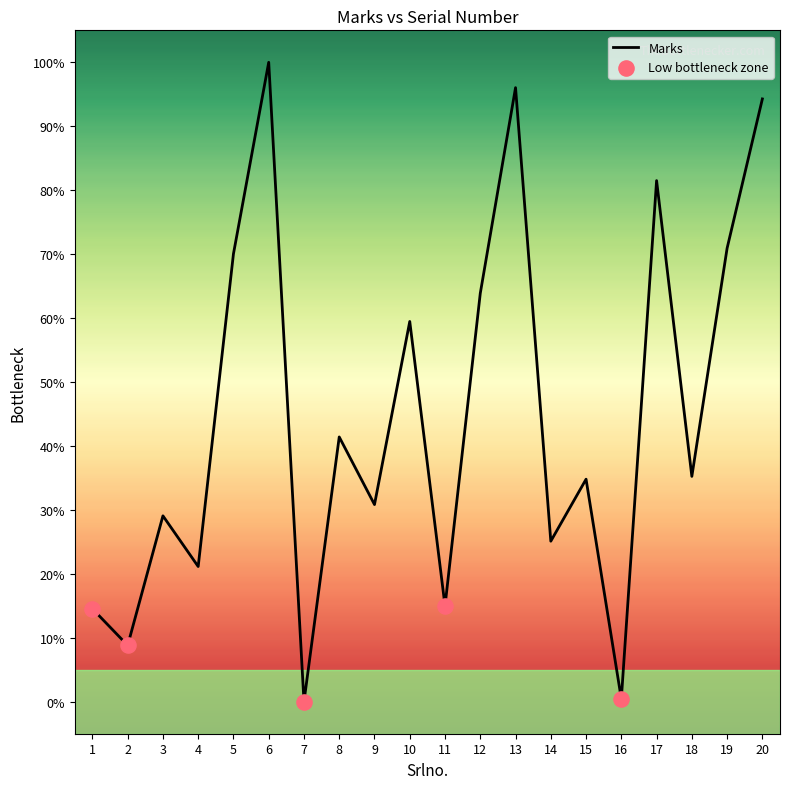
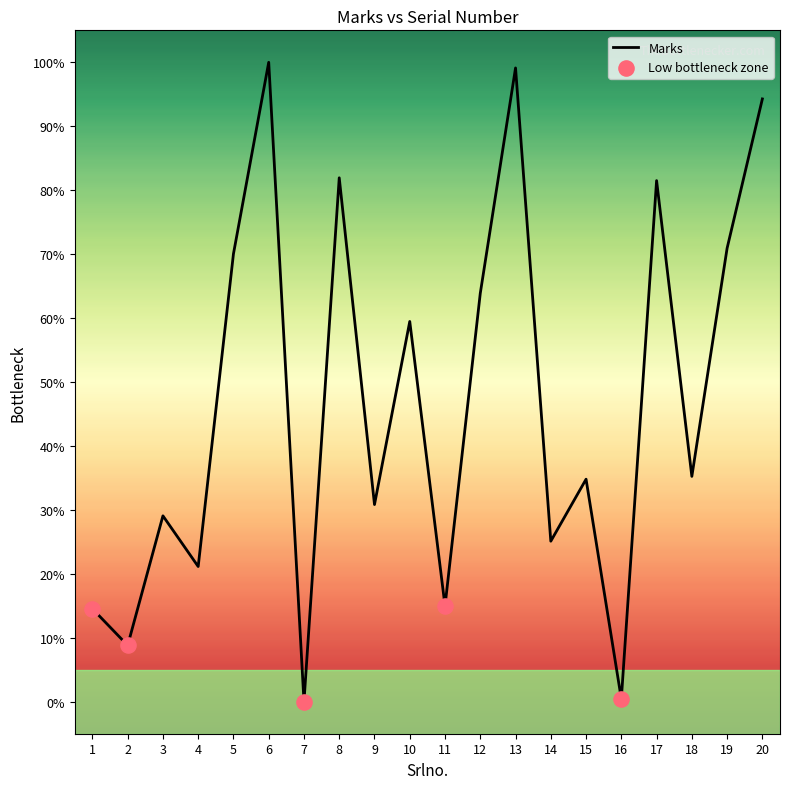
  {
    "Marks": {
      "3": "29%",
      "4": "21%",
      "5": "70%",
      "6": "100%",
-     "8": "41%",
+     "8": "82%",
      "9": "31%",
      "10": "59%",
      "12": "64%",
-     "13": "96%",
+     "13": "99%",
      "14": "25%",
      "15": "35%",
      "17": "81%",
      "18": "35%",
      "19": "71%",
      "20": "94%"
    }
  }
